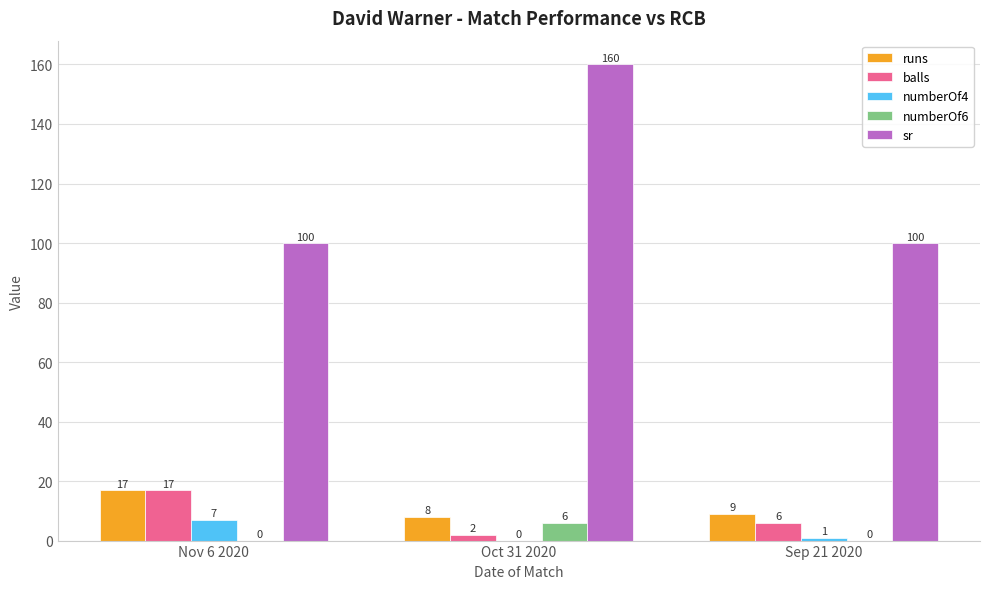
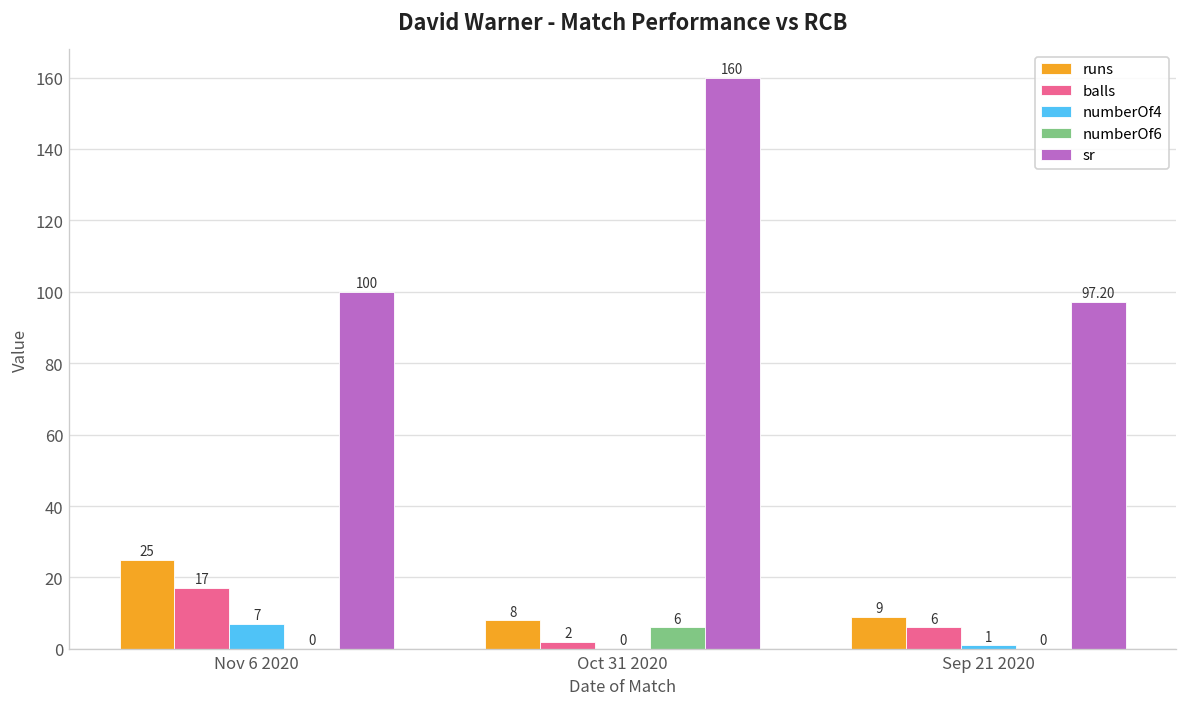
  {
    "runs": {
-     "Nov 6 2020": 17,
+     "Nov 6 2020": 25,
      "Oct 31 2020": 8,
      "Sep 21 2020": 9
    },
    "balls": {
      "Nov 6 2020": 17,
      "Oct 31 2020": 2,
      "Sep 21 2020": 6
    },
    "numberOf4": {
      "Nov 6 2020": 7,
      "Oct 31 2020": 0,
      "Sep 21 2020": 1
    },
    "numberOf6": {
      "Nov 6 2020": 0,
      "Oct 31 2020": 6,
      "Sep 21 2020": 0
    },
    "sr": {
      "Nov 6 2020": 100,
      "Oct 31 2020": 160,
-     "Sep 21 2020": 100
+     "Sep 21 2020": 97.20
    }
  }
